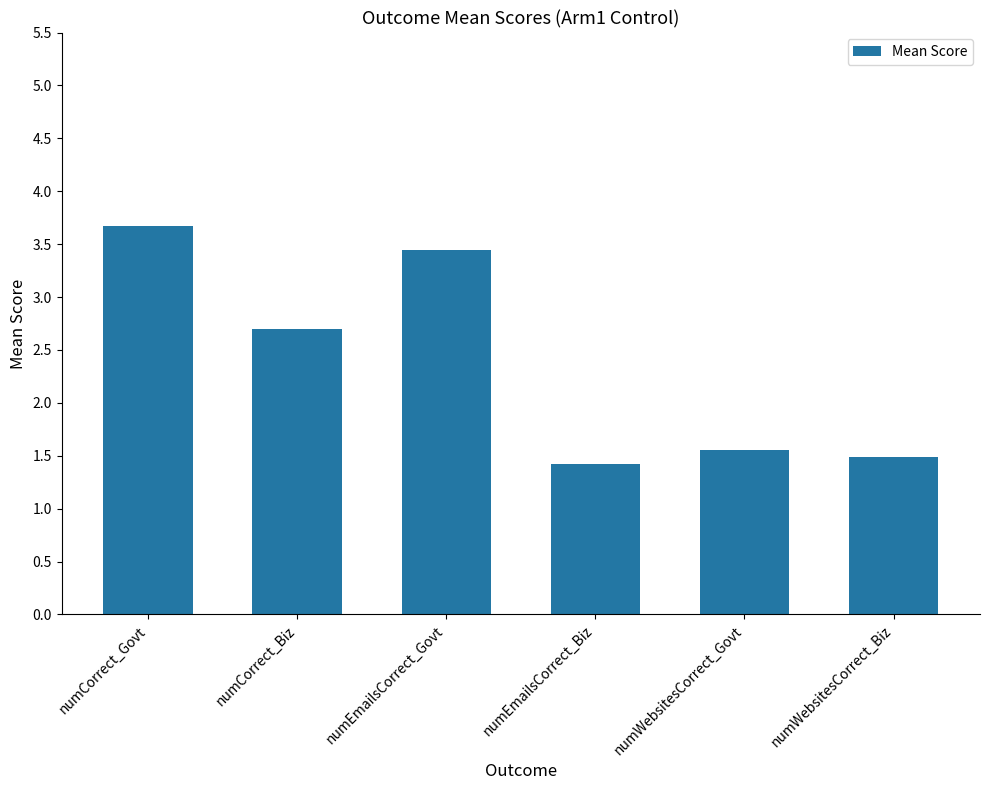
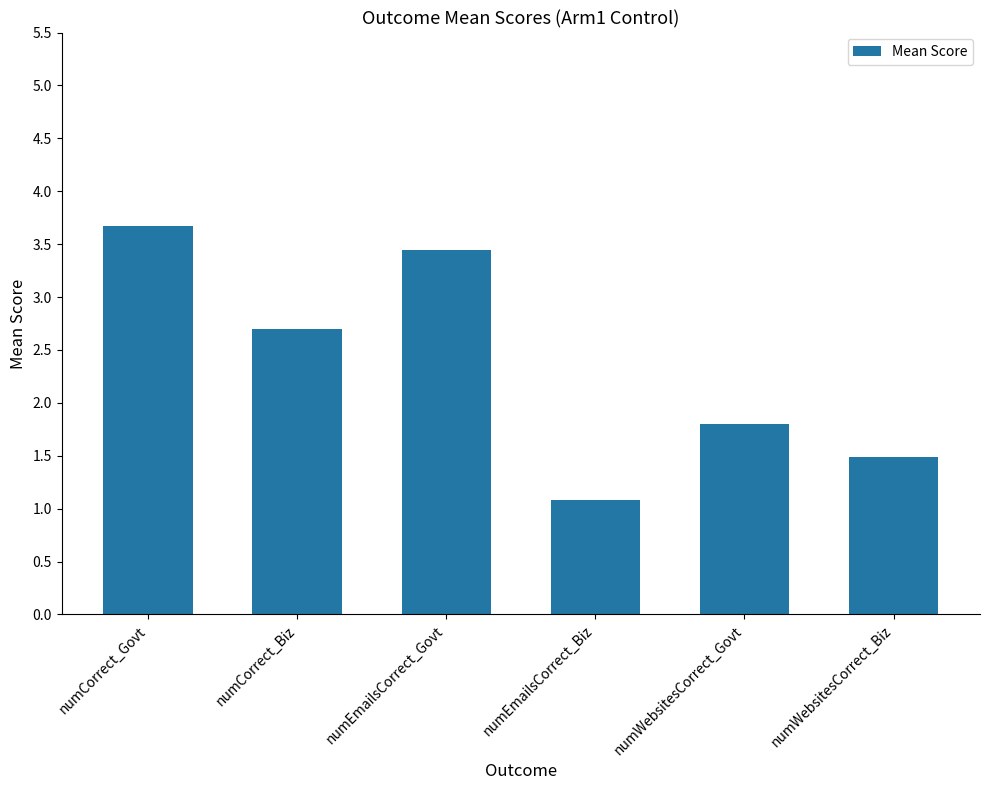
  {
    "numCorrect_Govt": 3.67,
    "numCorrect_Biz": 2.70,
    "numEmailsCorrect_Govt": 3.44,
-   "numEmailsCorrect_Biz": 1.42,
-   "numWebsitesCorrect_Govt": 1.55,
+   "numEmailsCorrect_Biz": 1.08,
+   "numWebsitesCorrect_Govt": 1.80,
    "numWebsitesCorrect_Biz": 1.49
  }
